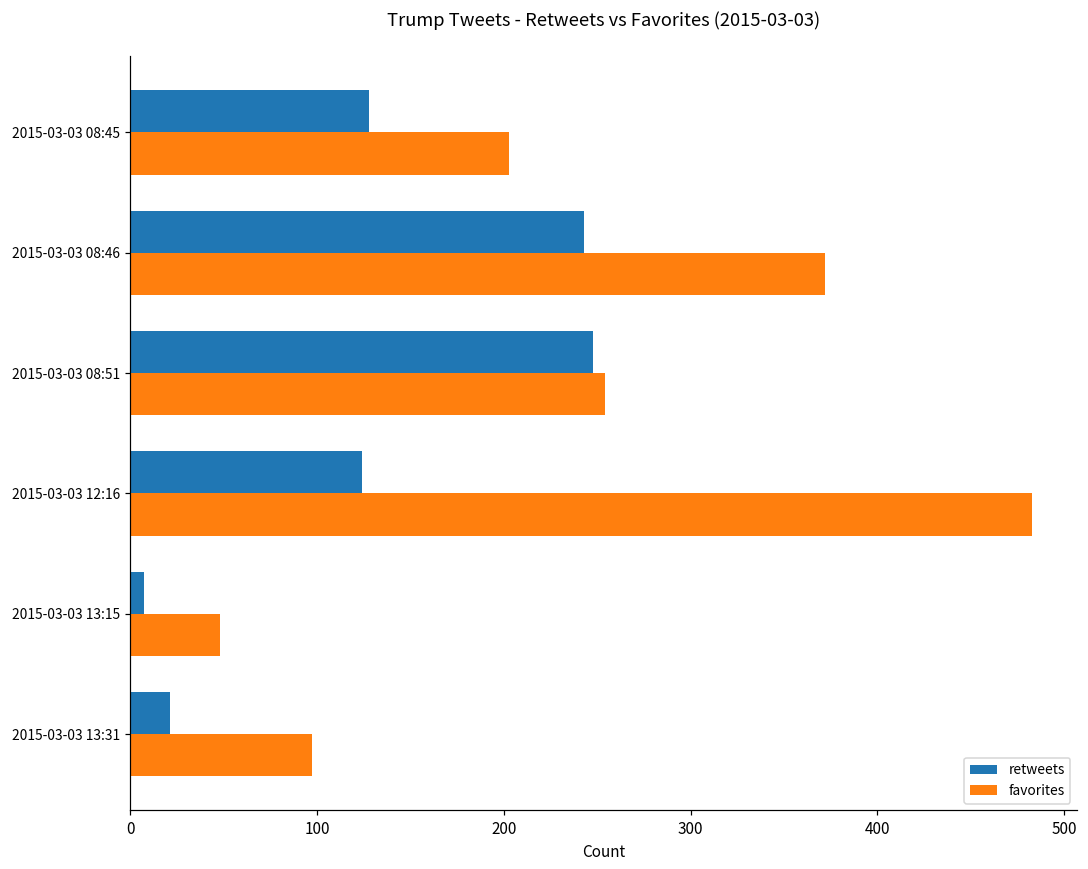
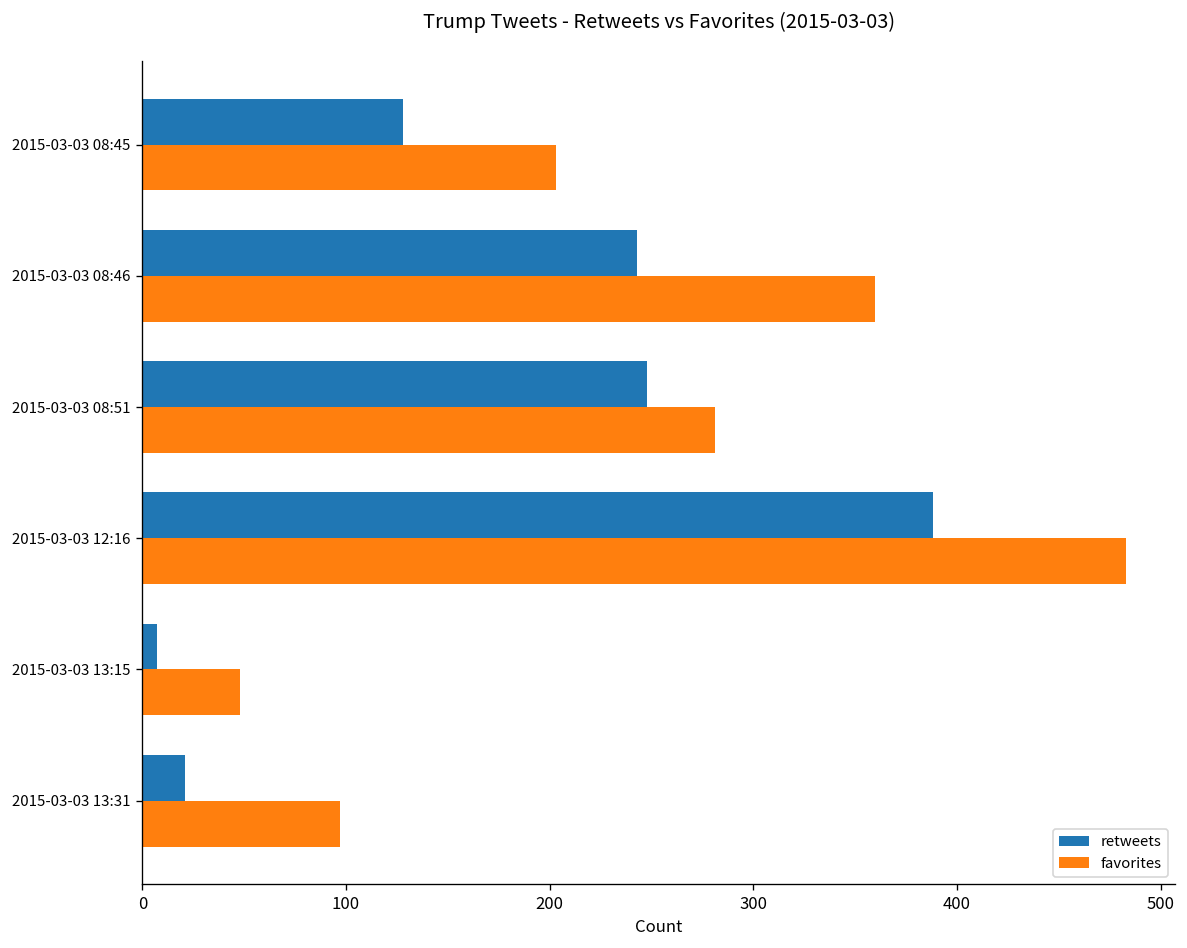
  {
    "retweets": {
      "2015-03-03 08:45": 128,
      "2015-03-03 08:46": 243,
      "2015-03-03 08:51": 248,
-     "2015-03-03 12:16": 124,
+     "2015-03-03 12:16": 388,
      "2015-03-03 13:15": 7,
      "2015-03-03 13:31": 21
    },
    "favorites": {
      "2015-03-03 08:45": 203,
-     "2015-03-03 08:46": 372,
-     "2015-03-03 08:51": 254,
+     "2015-03-03 08:46": 360,
+     "2015-03-03 08:51": 281,
      "2015-03-03 12:16": 483,
      "2015-03-03 13:15": 48,
      "2015-03-03 13:31": 97
    }
  }
